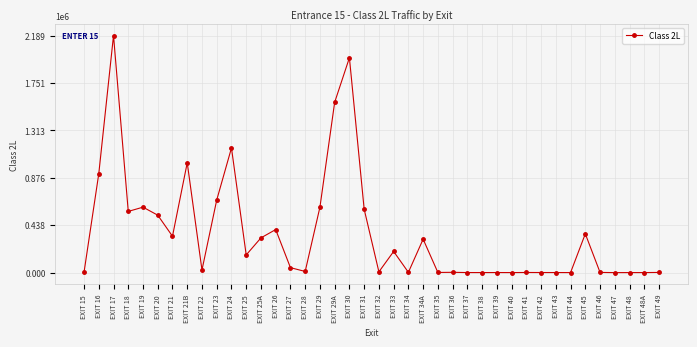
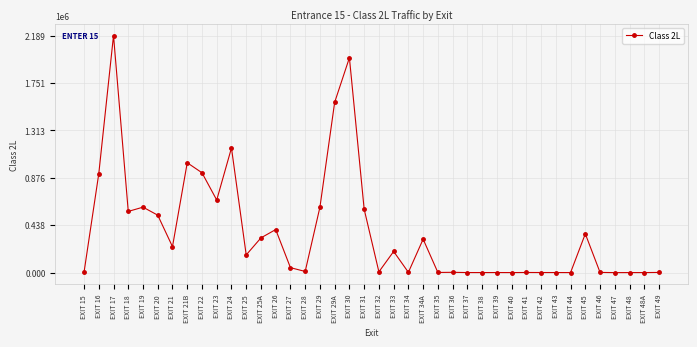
  {
    "EXIT 15": 0,
    "EXIT 16": 910000,
    "EXIT 18": 570000,
    "EXIT 19": 600000,
    "EXIT 20": 530000,
-   "EXIT 21": 340000,
+   "EXIT 21": 240000,
    "EXIT 21B": 1010000,
-   "EXIT 22": 20000,
+   "EXIT 22": 920000,
    "EXIT 23": 670000,
    "EXIT 24": 1150000,
    "EXIT 25": 160000,
    "EXIT 25A": 320000,
    "EXIT 26": 400000,
    "EXIT 27": 50000,
    "EXIT 28": 10000,
    "EXIT 29": 600000,
    "EXIT 29A": 1570000,
    "EXIT 30": 1980000,
    "EXIT 31": 590000,
    "EXIT 32": 10000,
    "EXIT 33": 200000,
    "EXIT 34": 0,
    "EXIT 34A": 310000,
    "EXIT 35": 0,
    "EXIT 36": 0,
    "EXIT 37": 0,
    "EXIT 38": 0,
    "EXIT 39": 0,
    "EXIT 40": 0,
    "EXIT 41": 0,
    "EXIT 42": 0,
    "EXIT 43": 0,
    "EXIT 44": 0,
    "EXIT 45": 360000,
    "EXIT 46": 0,
    "EXIT 47": 0,
    "EXIT 48": 0,
    "EXIT 48A": 0,
    "EXIT 49": 0
  }
